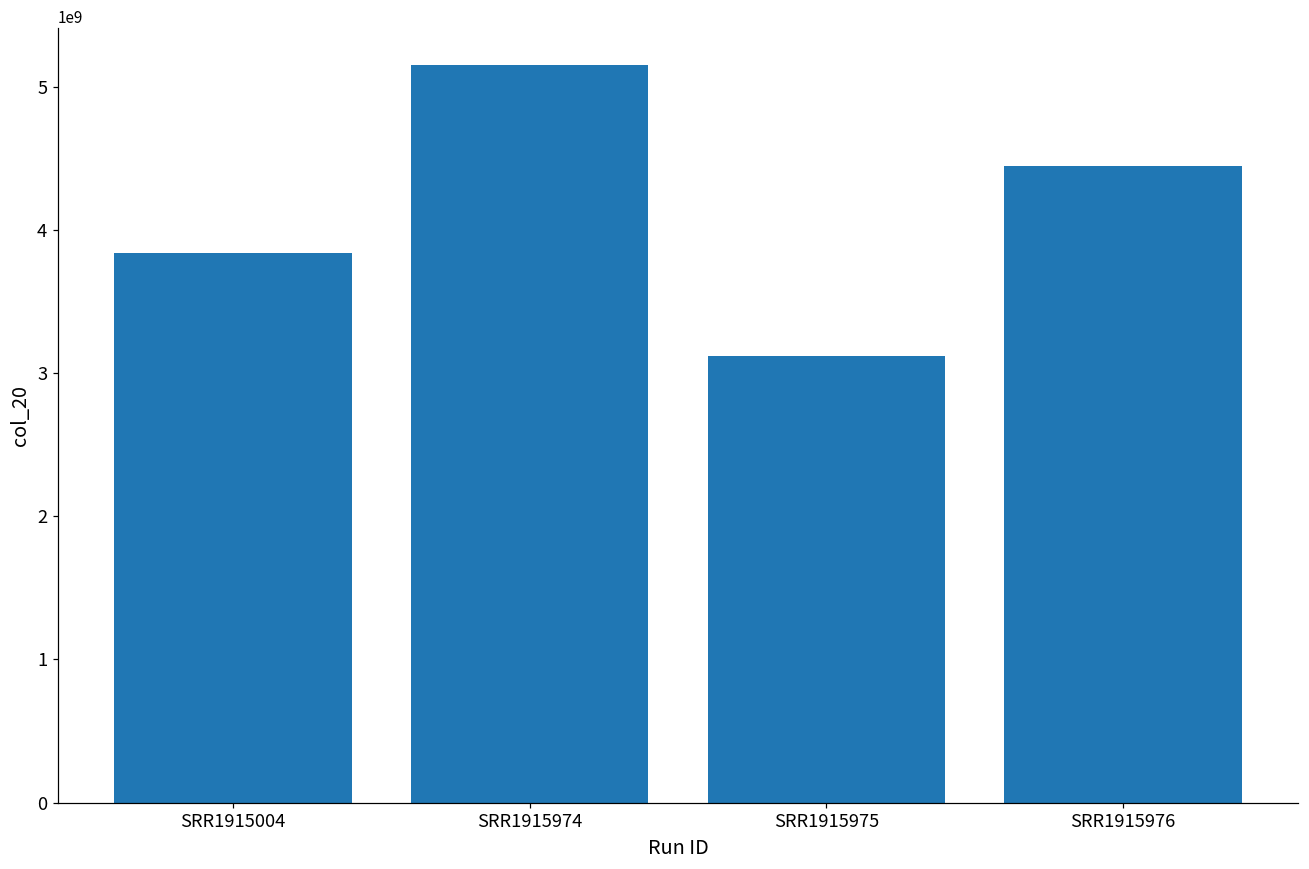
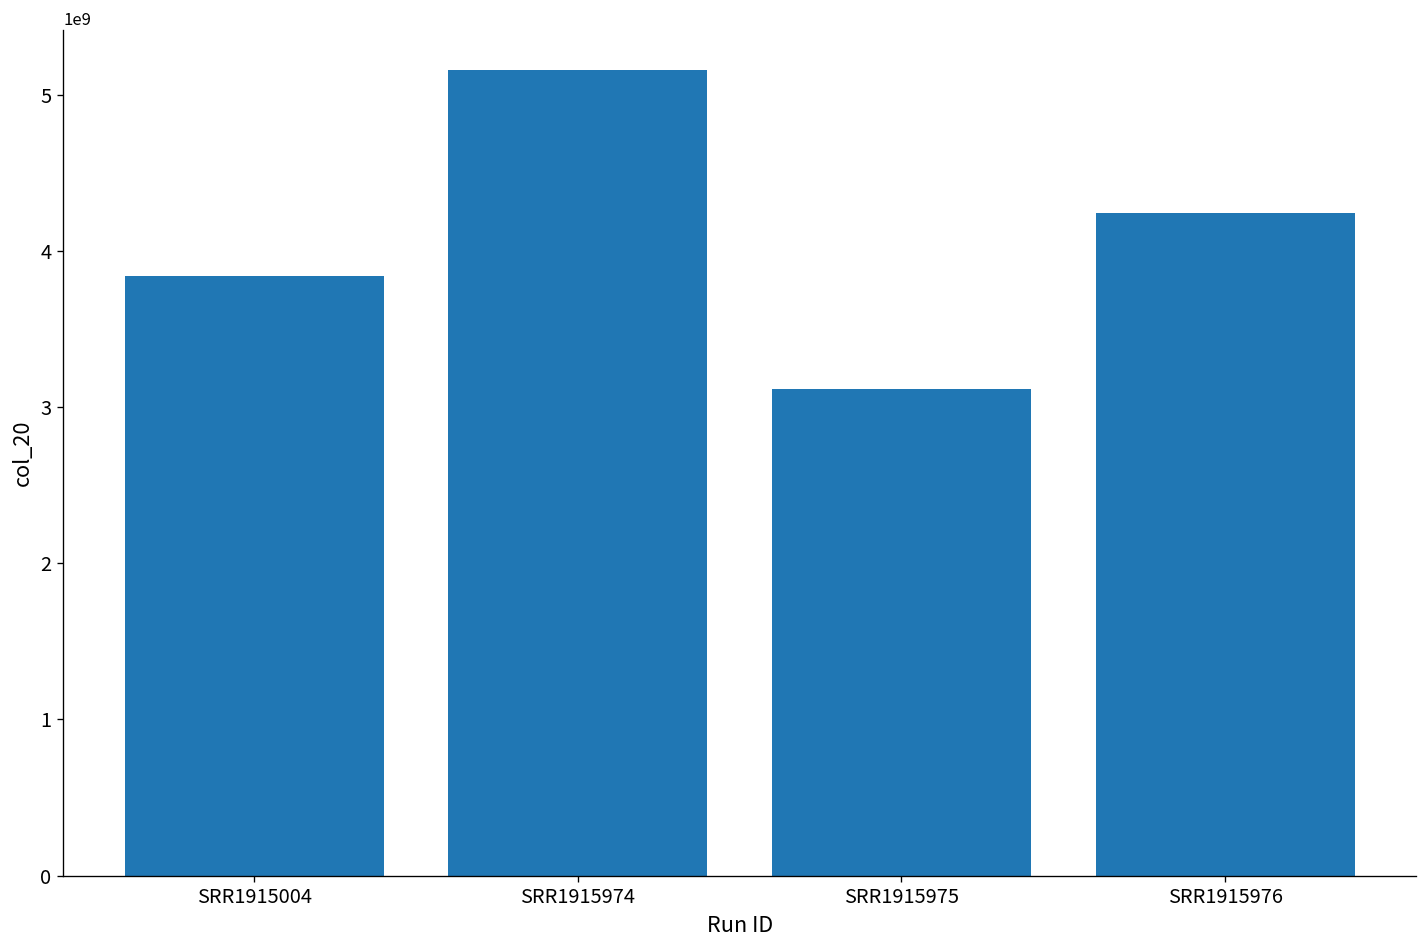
  {
    "SRR1915004": 3840000000,
    "SRR1915974": 5150000000,
    "SRR1915975": 3120000000,
-   "SRR1915976": 4450000000
+   "SRR1915976": 4240000000
  }
